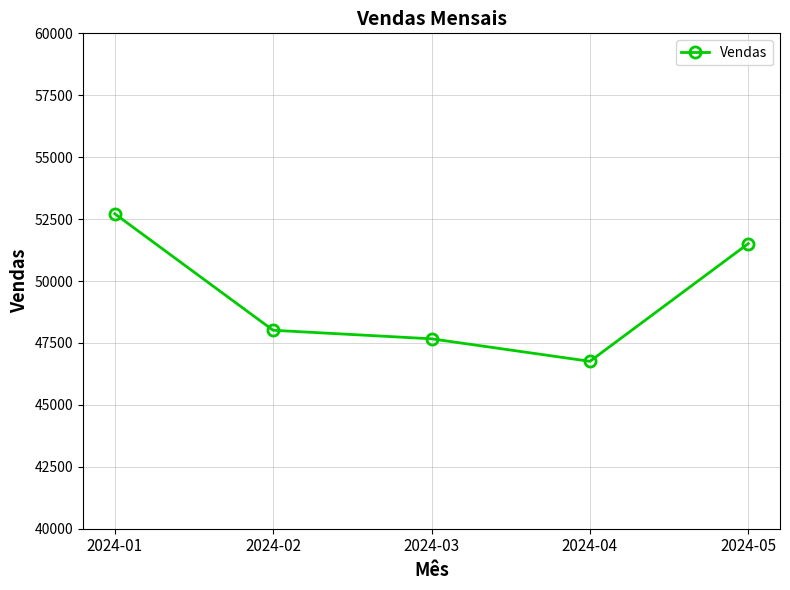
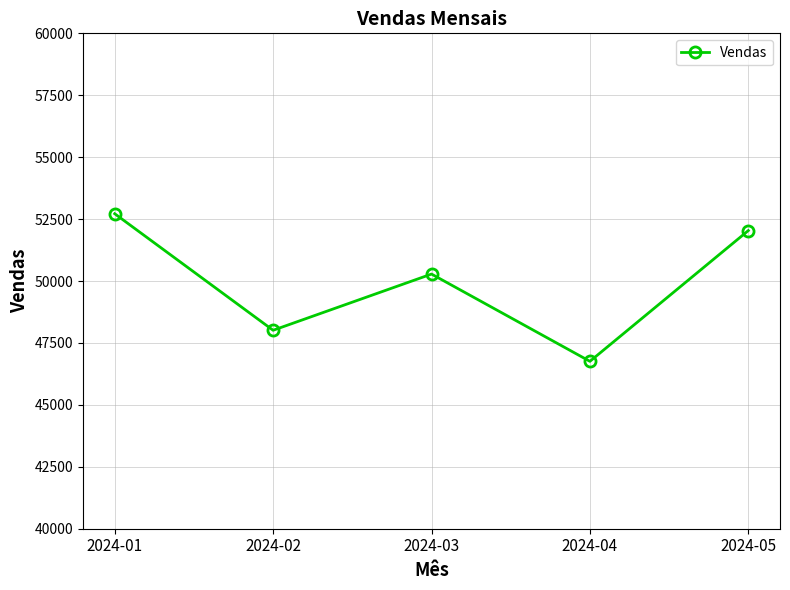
  {
    "2024-01": 52700,
    "2024-02": 48000,
-   "2024-03": 47700,
+   "2024-03": 50300,
    "2024-04": 46800,
-   "2024-05": 51500
+   "2024-05": 52000
  }
